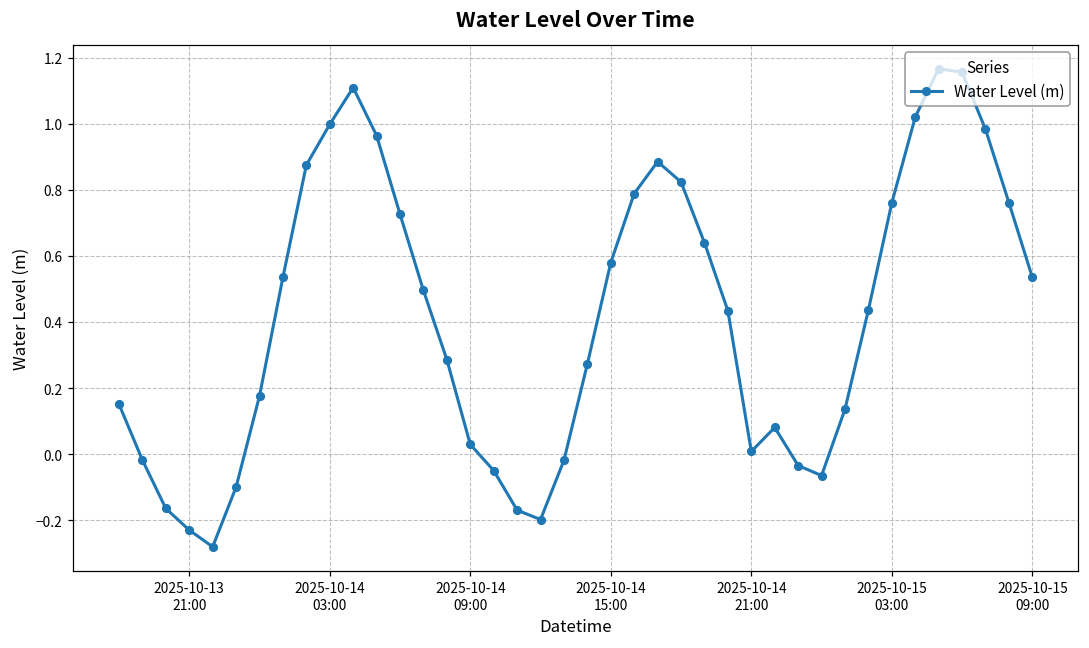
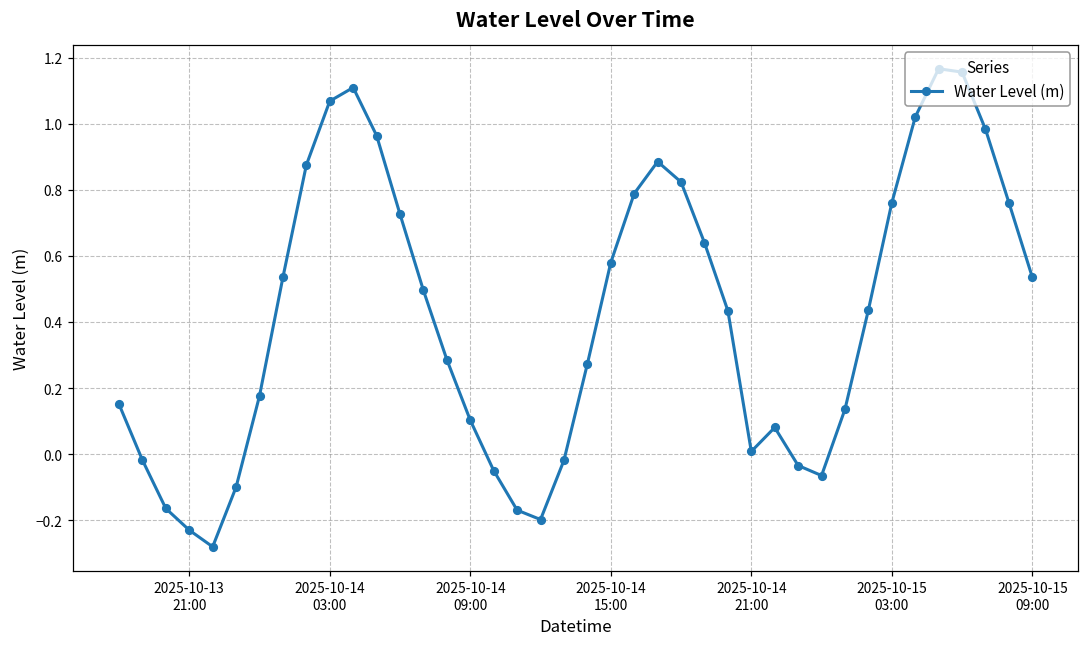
  {
    "2025-10-13 21:00": -0.23,
-   "2025-10-14 03:00": 1.00,
-   "2025-10-14 09:00": 0.03,
+   "2025-10-14 03:00": 1.07,
+   "2025-10-14 09:00": 0.10,
    "2025-10-14 15:00": 0.58,
    "2025-10-14 21:00": 0.01,
    "2025-10-15 03:00": 0.76,
    "2025-10-15 09:00": 0.54
  }
